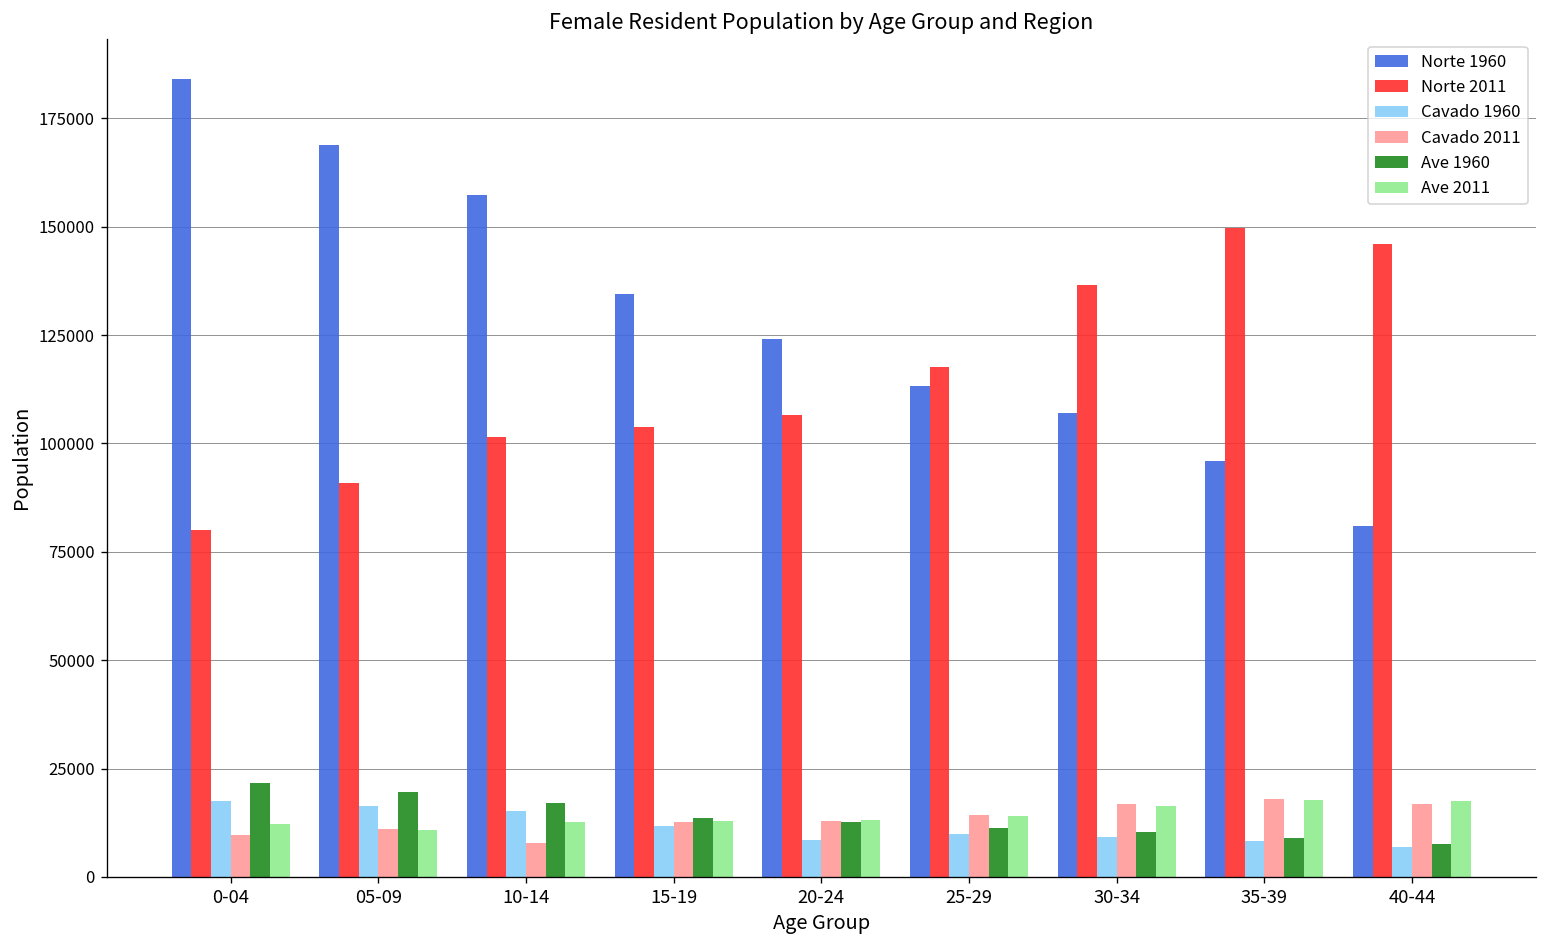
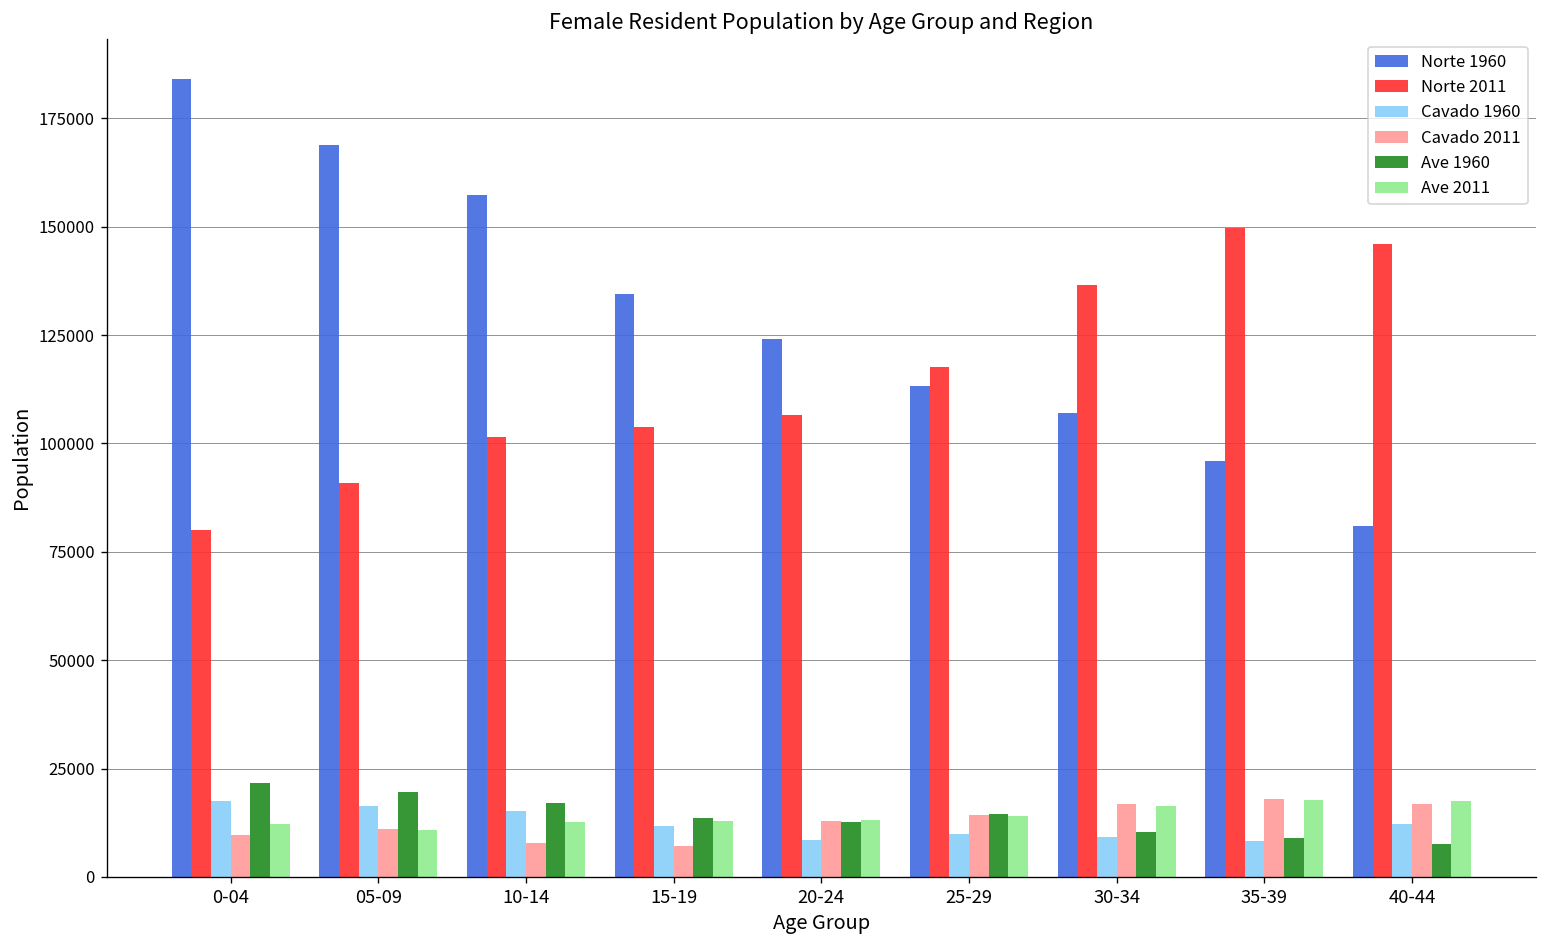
  {
    "Norte 1960": {
      "0-04": 184000,
      "05-09": 169000,
      "10-14": 157000,
      "15-19": 134000,
      "20-24": 124000,
      "25-29": 113000,
      "30-34": 107000,
      "35-39": 96000,
      "40-44": 81000
    },
    "Norte 2011": {
      "0-04": 80000,
      "05-09": 91000,
      "10-14": 102000,
      "15-19": 104000,
      "20-24": 106000,
      "25-29": 118000,
      "30-34": 137000,
      "35-39": 150000,
      "40-44": 146000
    },
    "Cavado 1960": {
      "0-04": 17000,
      "05-09": 16000,
      "10-14": 15000,
      "15-19": 12000,
      "20-24": 9000,
      "25-29": 10000,
      "30-34": 9000,
      "35-39": 8000,
-     "40-44": 7000
+     "40-44": 12000
    },
    "Cavado 2011": {
      "0-04": 10000,
      "05-09": 11000,
      "10-14": 8000,
-     "15-19": 13000,
+     "15-19": 7000,
      "20-24": 13000,
      "25-29": 14000,
      "30-34": 17000,
      "35-39": 18000,
      "40-44": 17000
    },
    "Ave 1960": {
      "0-04": 22000,
      "05-09": 20000,
      "10-14": 17000,
      "15-19": 14000,
      "20-24": 13000,
-     "25-29": 11000,
+     "25-29": 15000,
      "30-34": 10000,
      "35-39": 9000,
      "40-44": 8000
    },
    "Ave 2011": {
      "0-04": 12000,
      "05-09": 11000,
      "10-14": 13000,
      "15-19": 13000,
      "20-24": 13000,
      "25-29": 14000,
      "30-34": 16000,
      "35-39": 18000,
      "40-44": 18000
    }
  }
